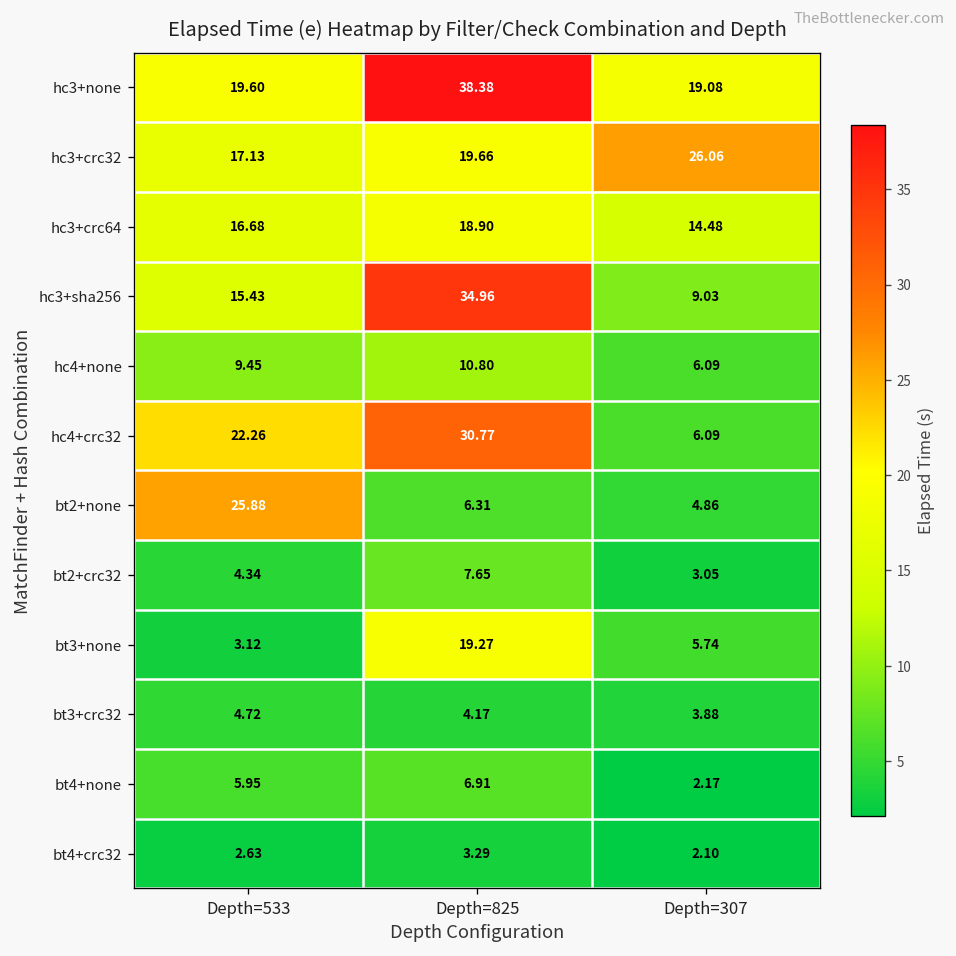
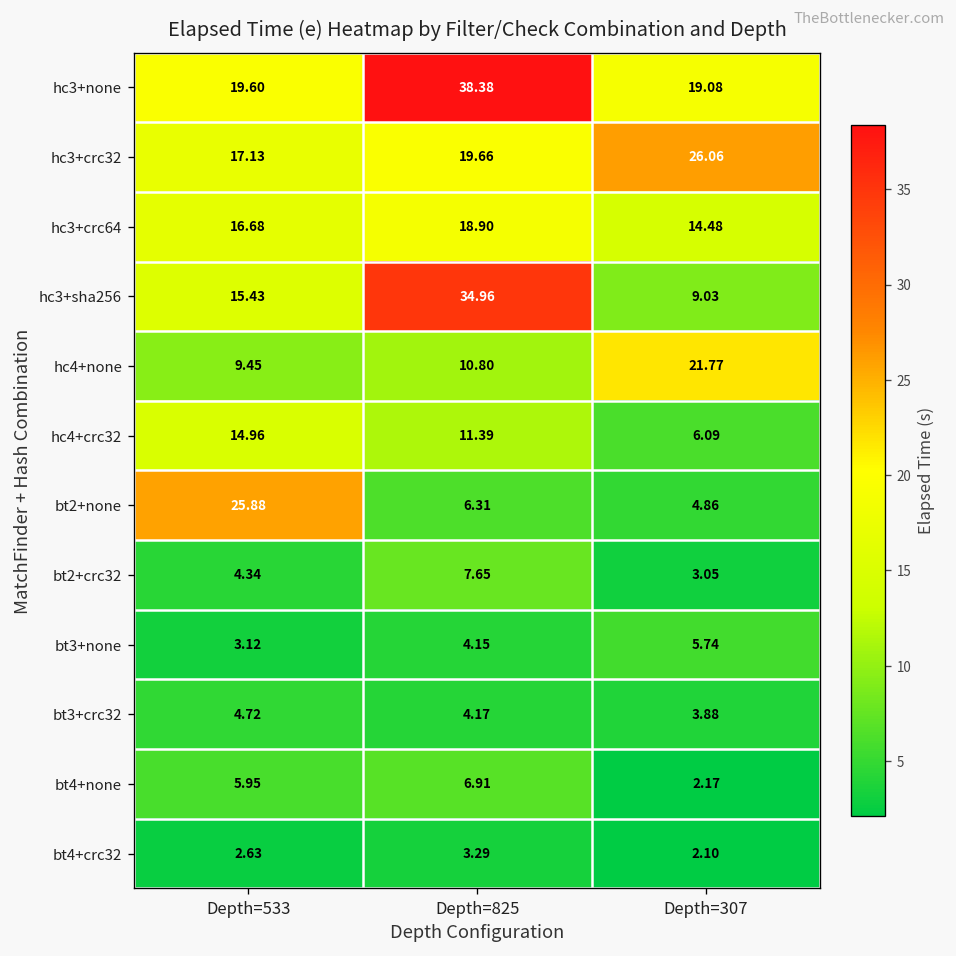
  {
    "hc3+none": {
      "Depth=533": 19.60,
      "Depth=825": 38.38,
      "Depth=307": 19.08
    },
    "hc3+crc32": {
      "Depth=533": 17.13,
      "Depth=825": 19.66,
      "Depth=307": 26.06
    },
    "hc3+crc64": {
      "Depth=533": 16.68,
      "Depth=825": 18.90,
      "Depth=307": 14.48
    },
    "hc3+sha256": {
      "Depth=533": 15.43,
      "Depth=825": 34.96,
      "Depth=307": 9.03
    },
    "hc4+none": {
      "Depth=533": 9.45,
      "Depth=825": 10.80,
-     "Depth=307": 6.09
+     "Depth=307": 21.77
    },
    "hc4+crc32": {
-     "Depth=533": 22.26,
-     "Depth=825": 30.77,
+     "Depth=533": 14.96,
+     "Depth=825": 11.39,
      "Depth=307": 6.09
    },
    "bt2+none": {
      "Depth=533": 25.88,
      "Depth=825": 6.31,
      "Depth=307": 4.86
    },
    "bt2+crc32": {
      "Depth=533": 4.34,
      "Depth=825": 7.65,
      "Depth=307": 3.05
    },
    "bt3+none": {
      "Depth=533": 3.12,
-     "Depth=825": 19.27,
+     "Depth=825": 4.15,
      "Depth=307": 5.74
    },
    "bt3+crc32": {
      "Depth=533": 4.72,
      "Depth=825": 4.17,
      "Depth=307": 3.88
    },
    "bt4+none": {
      "Depth=533": 5.95,
      "Depth=825": 6.91,
      "Depth=307": 2.17
    },
    "bt4+crc32": {
      "Depth=533": 2.63,
      "Depth=825": 3.29,
      "Depth=307": 2.10
    }
  }
